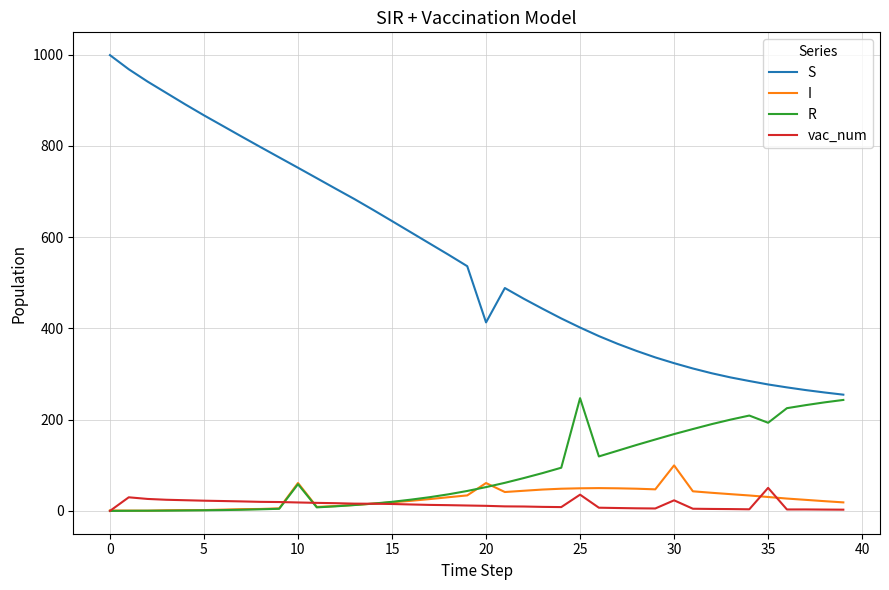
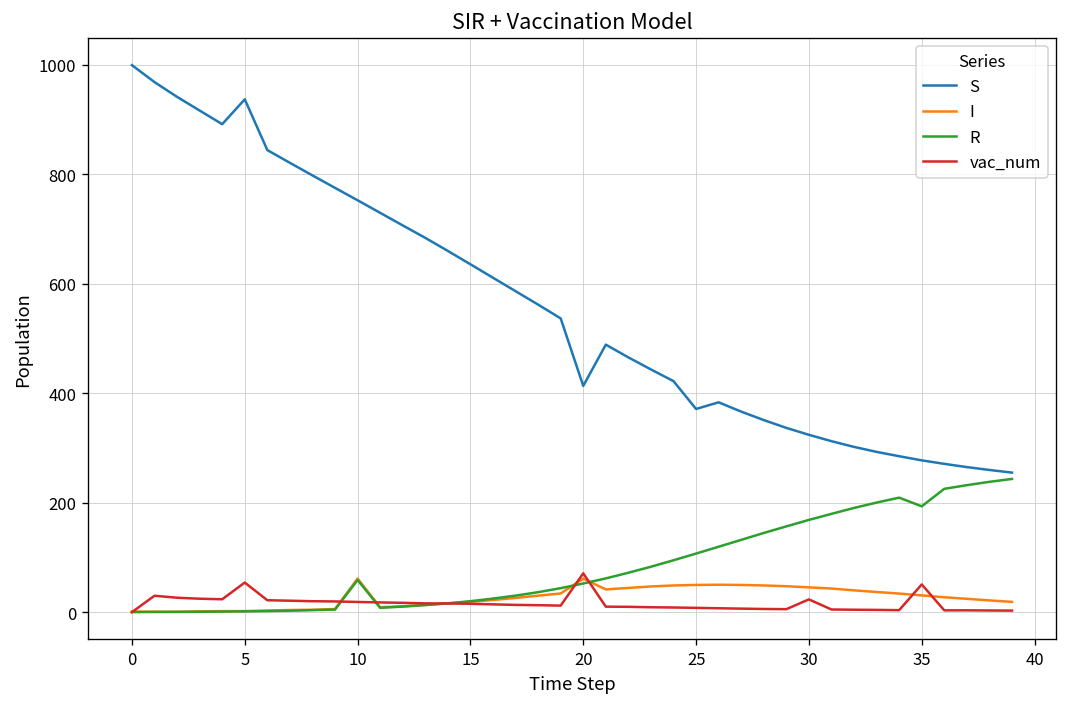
  {
    "S": {
      "0": 1000,
-     "5": 870,
+     "5": 940,
      "10": 750,
      "15": 640,
      "20": 410,
-     "25": 400,
+     "25": 370,
      "30": 320,
      "35": 280
    },
    "I": {
      "20": 60,
      "25": 50,
-     "30": 100,
+     "30": 50,
      "35": 30
    },
    "R": {
      "20": 50,
-     "25": 250,
+     "25": 110,
      "30": 170,
      "35": 190
    },
    "vac_num": {
-     "5": 20,
+     "5": 50,
      "10": 20,
-     "20": 10,
-     "25": 40,
+     "20": 70,
+     "25": 10,
      "30": 20,
      "35": 50
    }
  }
